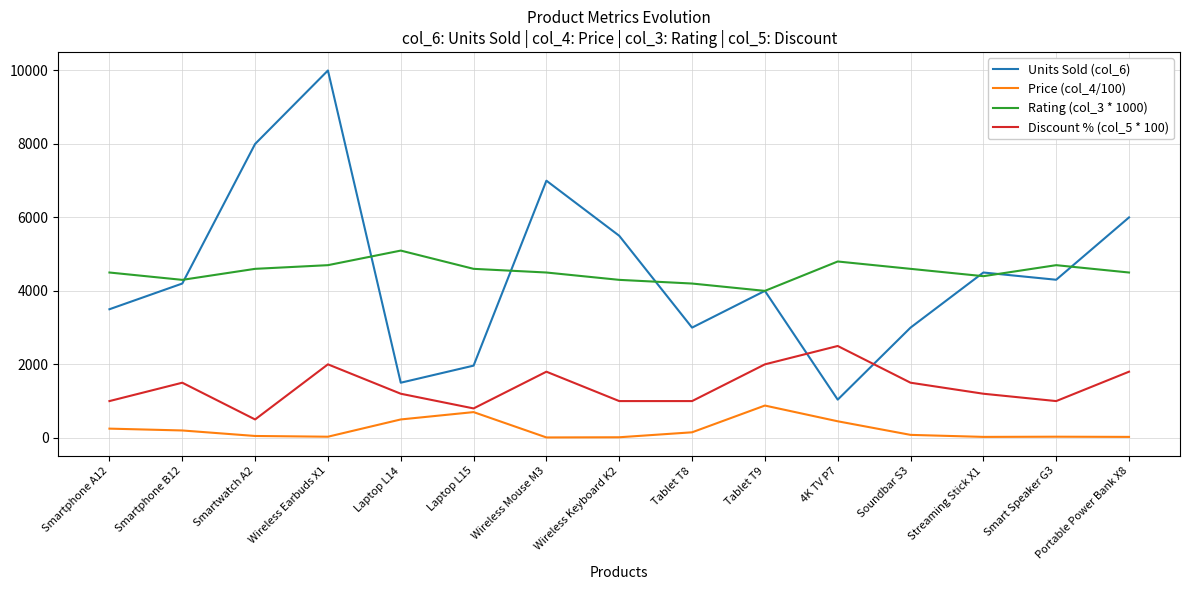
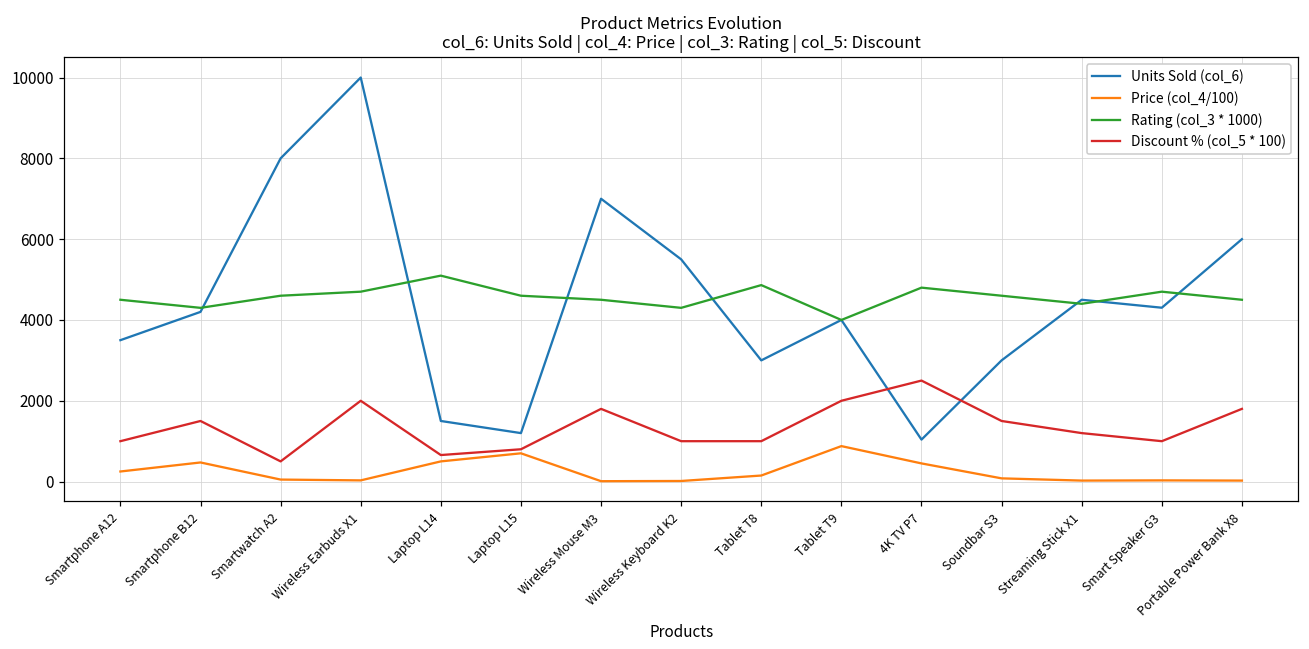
  {
    "Units Sold (col_6)": {
      "Smartphone A12": 3500,
      "Smartphone B12": 4200,
      "Smartwatch A2": 8000,
      "Wireless Earbuds X1": 10000,
      "Laptop L14": 1500,
-     "Laptop L15": 2000,
+     "Laptop L15": 1200,
      "Wireless Mouse M3": 7000,
      "Wireless Keyboard K2": 5500,
      "Tablet T8": 3000,
      "4K TV P7": 1000,
      "Soundbar S3": 3000,
      "Streaming Stick X1": 4500,
      "Smart Speaker G3": 4300,
      "Portable Power Bank X8": 6000
    },
    "Price (col_4/100)": {
      "Smartphone A12": 300,
-     "Smartphone B12": 200,
+     "Smartphone B12": 500,
      "Smartwatch A2": 100,
      "Wireless Earbuds X1": 0,
      "Laptop L14": 500,
      "Laptop L15": 700,
      "Wireless Mouse M3": 0,
      "Wireless Keyboard K2": 0,
      "Tablet T8": 200,
      "Tablet T9": 900,
      "4K TV P7": 500,
      "Soundbar S3": 100,
      "Streaming Stick X1": 0,
      "Smart Speaker G3": 0,
      "Portable Power Bank X8": 0
    },
    "Rating (col_3 * 1000)": {
      "Smartphone A12": 4500,
      "Smartphone B12": 4300,
      "Smartwatch A2": 4600,
      "Wireless Earbuds X1": 4700,
      "Laptop L14": 5100,
      "Laptop L15": 4600,
      "Wireless Mouse M3": 4500,
      "Wireless Keyboard K2": 4300,
-     "Tablet T8": 4200,
+     "Tablet T8": 4900,
      "4K TV P7": 4800,
      "Soundbar S3": 4600,
      "Streaming Stick X1": 4400,
      "Smart Speaker G3": 4700,
      "Portable Power Bank X8": 4500
    },
    "Discount % (col_5 * 100)": {
      "Smartphone A12": 1000,
      "Smartphone B12": 1500,
      "Smartwatch A2": 500,
      "Wireless Earbuds X1": 2000,
-     "Laptop L14": 1200,
+     "Laptop L14": 700,
      "Laptop L15": 800,
      "Wireless Mouse M3": 1800,
      "Wireless Keyboard K2": 1000,
      "Tablet T8": 1000,
      "Tablet T9": 2000,
      "4K TV P7": 2500,
      "Soundbar S3": 1500,
      "Streaming Stick X1": 1200,
      "Smart Speaker G3": 1000,
      "Portable Power Bank X8": 1800
    }
  }
